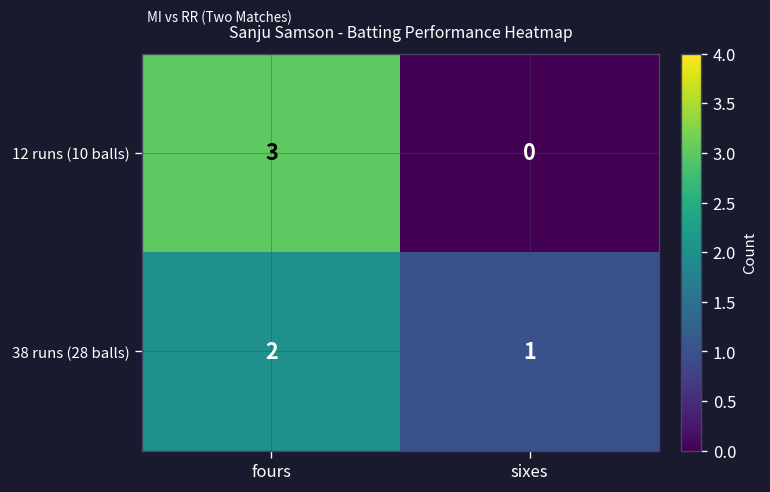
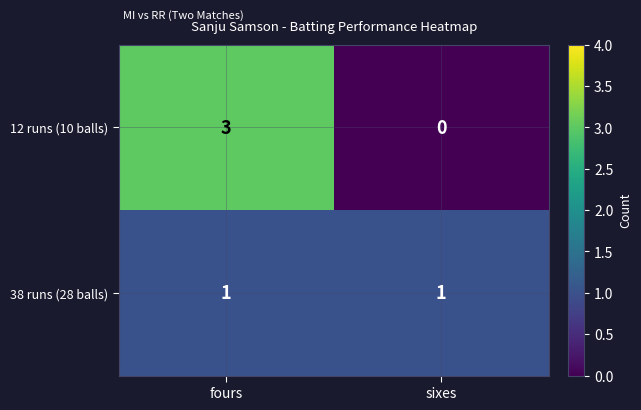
  {
    "12 runs (10 balls)": {
      "fours": 3,
      "sixes": 0
    },
    "38 runs (28 balls)": {
-     "fours": 2,
+     "fours": 1,
      "sixes": 1
    }
  }
